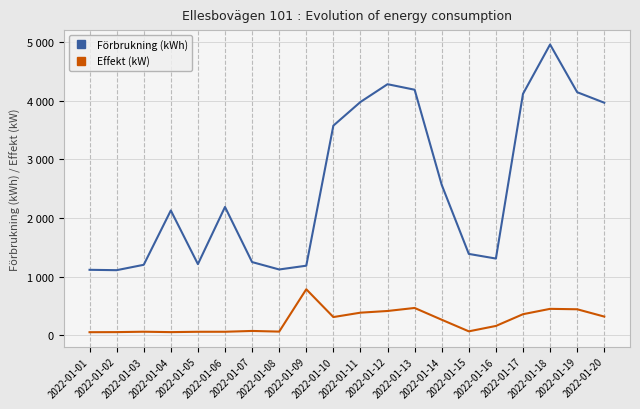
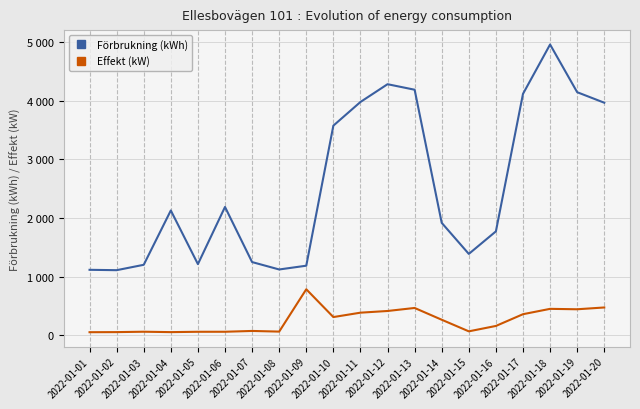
  {
    "Förbrukning (kWh)": {
      "2022-01-01": 1100,
      "2022-01-02": 1100,
      "2022-01-03": 1200,
      "2022-01-04": 2100,
      "2022-01-05": 1200,
      "2022-01-06": 2200,
      "2022-01-07": 1200,
      "2022-01-08": 1100,
      "2022-01-09": 1200,
      "2022-01-10": 3600,
      "2022-01-11": 4000,
      "2022-01-12": 4300,
      "2022-01-13": 4200,
-     "2022-01-14": 2600,
+     "2022-01-14": 1900,
      "2022-01-15": 1400,
-     "2022-01-16": 1300,
+     "2022-01-16": 1800,
      "2022-01-17": 4100,
      "2022-01-18": 5000,
      "2022-01-19": 4100,
      "2022-01-20": 4000
    },
    "Effekt (kW)": {
      "2022-01-01": 100,
      "2022-01-02": 100,
      "2022-01-03": 100,
      "2022-01-04": 100,
      "2022-01-05": 100,
      "2022-01-06": 100,
      "2022-01-07": 100,
      "2022-01-08": 100,
      "2022-01-09": 800,
      "2022-01-10": 300,
      "2022-01-11": 400,
      "2022-01-12": 400,
      "2022-01-13": 500,
      "2022-01-14": 300,
      "2022-01-15": 100,
      "2022-01-16": 200,
      "2022-01-17": 400,
      "2022-01-18": 500,
      "2022-01-19": 400,
-     "2022-01-20": 300
+     "2022-01-20": 500
    }
  }
